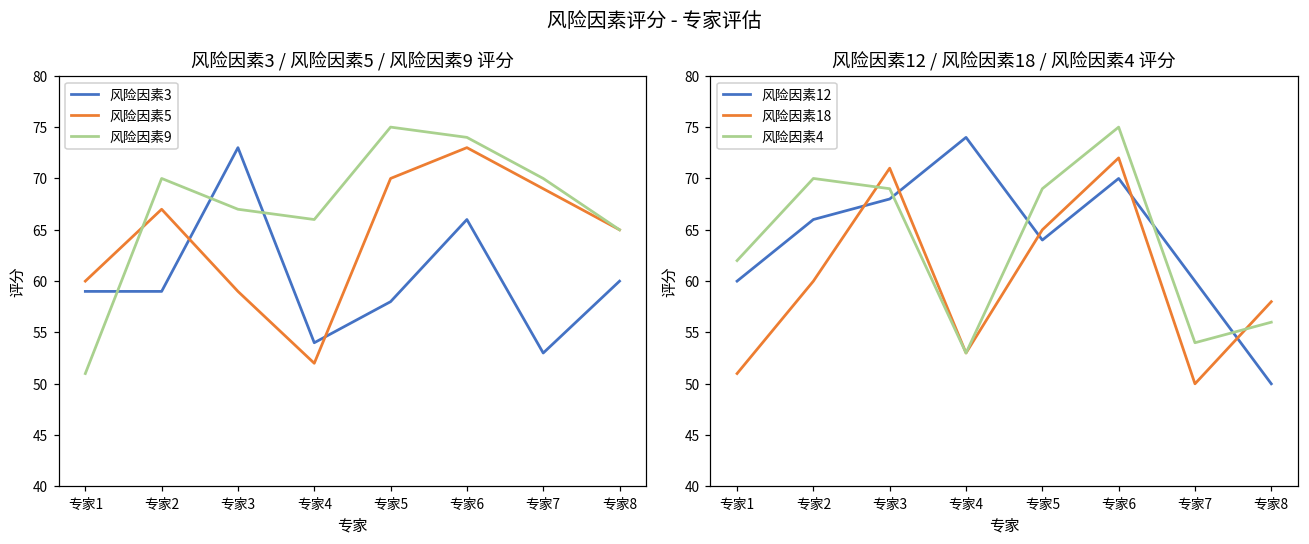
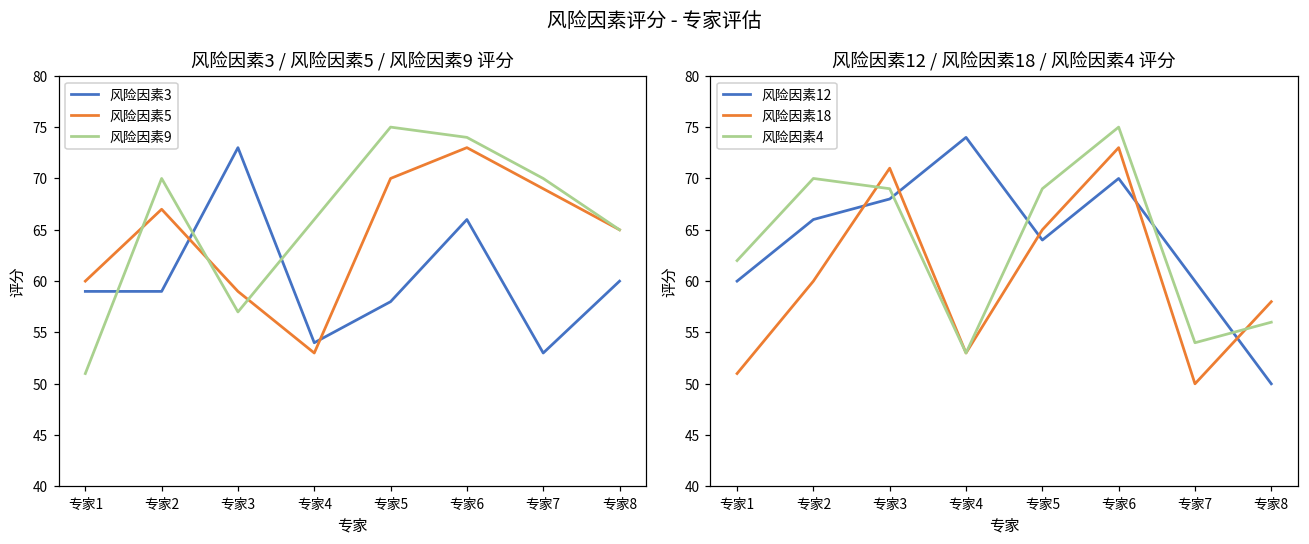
  {
    "风险因素3 / 风险因素5 / 风险因素9 评分": {
      "风险因素3": {
        "专家1": 59,
        "专家2": 59,
        "专家3": 73,
        "专家4": 54,
        "专家5": 58,
        "专家6": 66,
        "专家7": 53,
        "专家8": 60
      },
      "风险因素5": {
        "专家1": 60,
        "专家2": 67,
        "专家3": 59,
-       "专家4": 52,
+       "专家4": 53,
        "专家5": 70,
        "专家6": 73,
        "专家7": 69
      },
      "风险因素9": {
        "专家1": 51,
        "专家2": 70,
-       "专家3": 67,
+       "专家3": 57,
        "专家4": 66,
        "专家5": 75,
        "专家6": 74,
        "专家7": 70
      }
    },
    "风险因素12 / 风险因素18 / 风险因素4 评分": {
      "风险因素12": {
        "专家1": 60,
        "专家2": 66,
        "专家3": 68,
        "专家4": 74,
        "专家5": 64,
        "专家6": 70,
        "专家7": 60,
        "专家8": 50
      },
      "风险因素18": {
        "专家1": 51,
        "专家2": 60,
        "专家3": 71,
        "专家5": 65,
-       "专家6": 72,
+       "专家6": 73,
        "专家7": 50,
        "专家8": 58
      },
      "风险因素4": {
        "专家1": 62,
        "专家2": 70,
        "专家3": 69,
        "专家5": 69,
        "专家6": 75,
        "专家7": 54,
        "专家8": 56
      }
    }
  }
